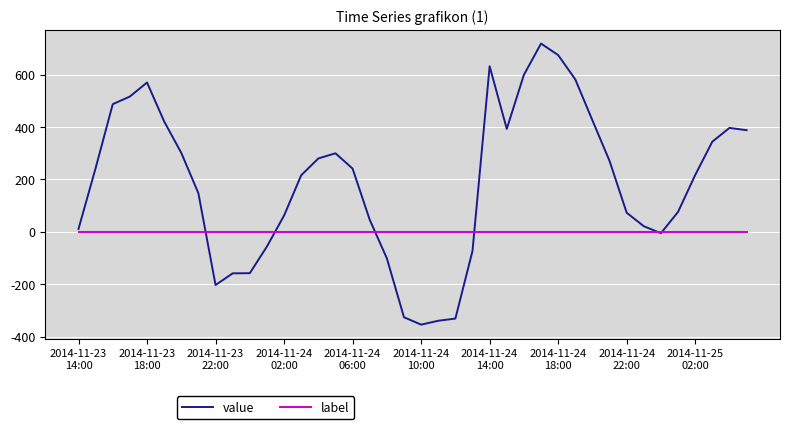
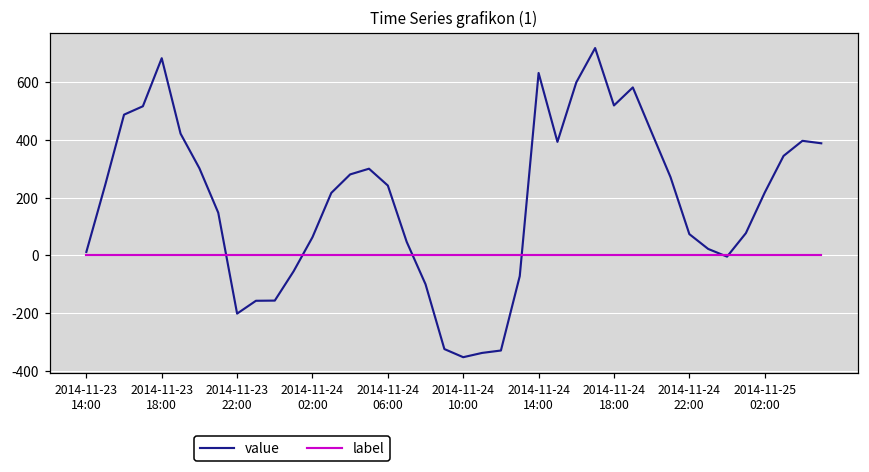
  {
    "value": {
      "2014-11-23 14:00": 10,
-     "2014-11-23 18:00": 570,
+     "2014-11-23 18:00": 680,
      "2014-11-23 22:00": -200,
      "2014-11-24 02:00": 60,
      "2014-11-24 06:00": 240,
      "2014-11-24 10:00": -350,
      "2014-11-24 14:00": 630,
-     "2014-11-24 18:00": 670,
+     "2014-11-24 18:00": 520,
      "2014-11-24 22:00": 70,
      "2014-11-25 02:00": 220
    },
    "label": {
      "2014-11-23 14:00": 0,
      "2014-11-23 18:00": 0,
      "2014-11-23 22:00": 0,
      "2014-11-24 02:00": 0,
      "2014-11-24 06:00": 0,
      "2014-11-24 10:00": 0,
      "2014-11-24 14:00": 0,
      "2014-11-24 18:00": 0,
      "2014-11-24 22:00": 0,
      "2014-11-25 02:00": 0
    }
  }
